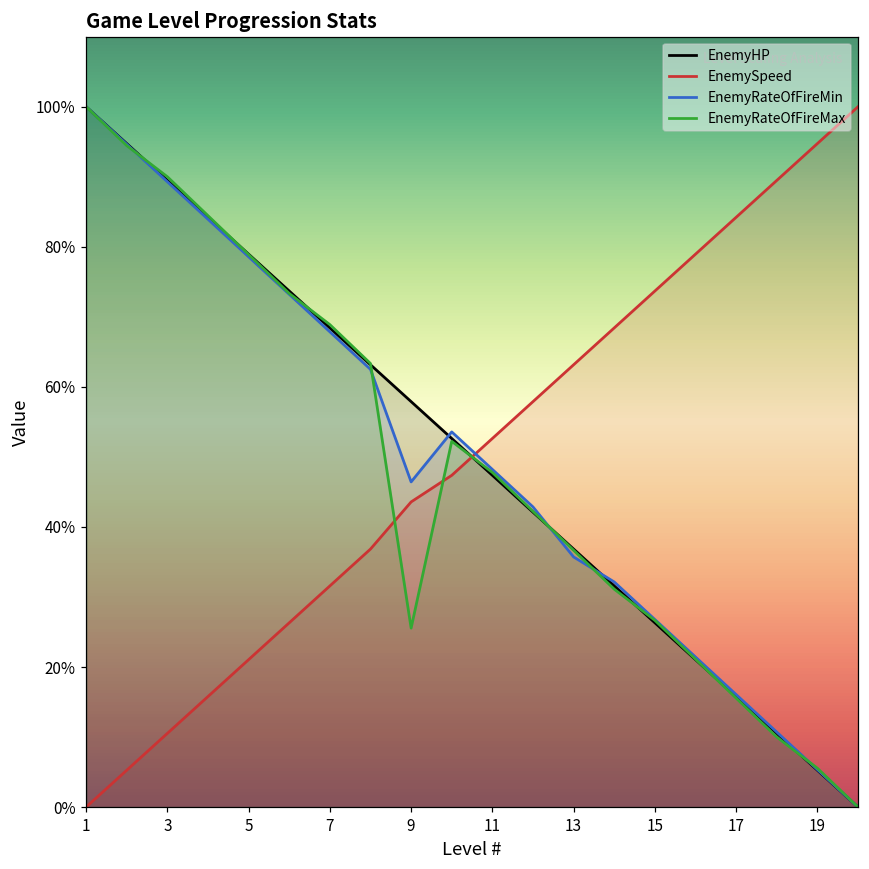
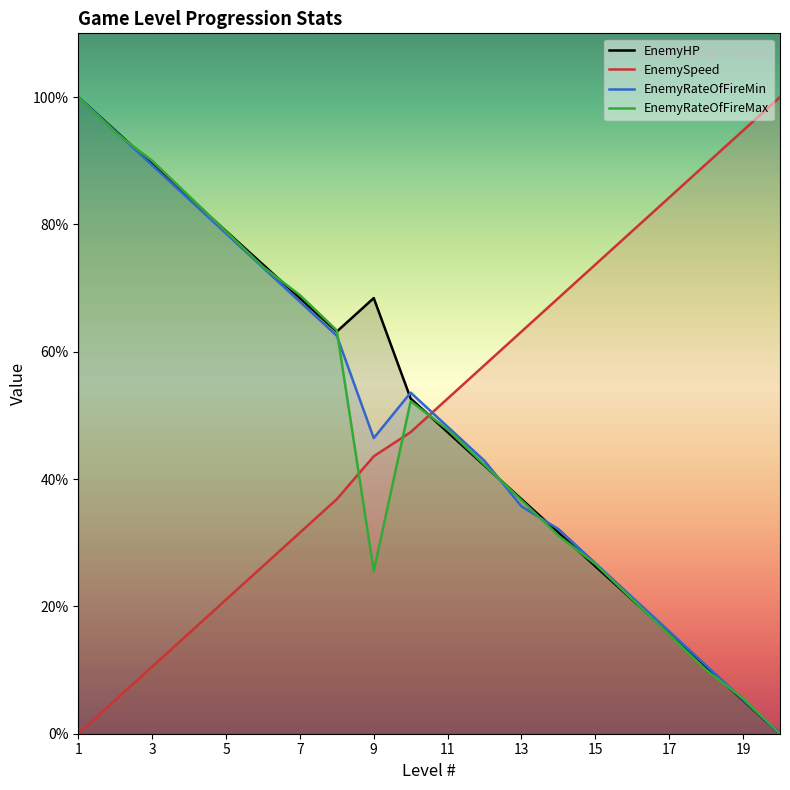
  {
    "EnemyHP": {
      "7": "68%",
-     "9": "58%",
+     "9": "68%",
      "11": "47%"
    },
    "EnemySpeed": {
      "1": "0%",
      "3": "11%",
      "5": "21%",
      "7": "32%",
      "9": "44%",
      "11": "53%",
      "13": "63%",
      "15": "74%",
      "17": "84%",
      "19": "95%"
    },
    "EnemyRateOfFireMin": {
      "7": "68%",
      "9": "46%",
      "11": "48%",
      "13": "36%"
    },
    "EnemyRateOfFireMax": {
      "3": "90%",
      "7": "69%",
      "9": "26%",
      "11": "48%"
    }
  }
